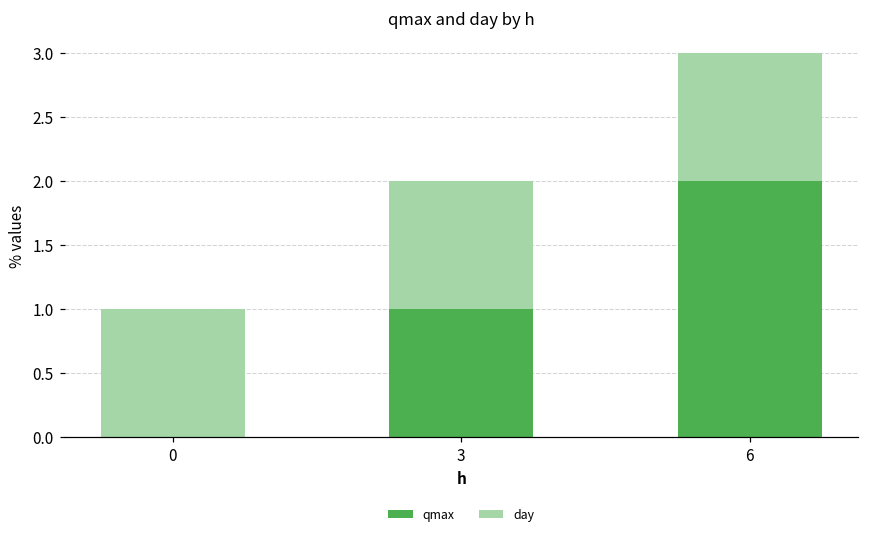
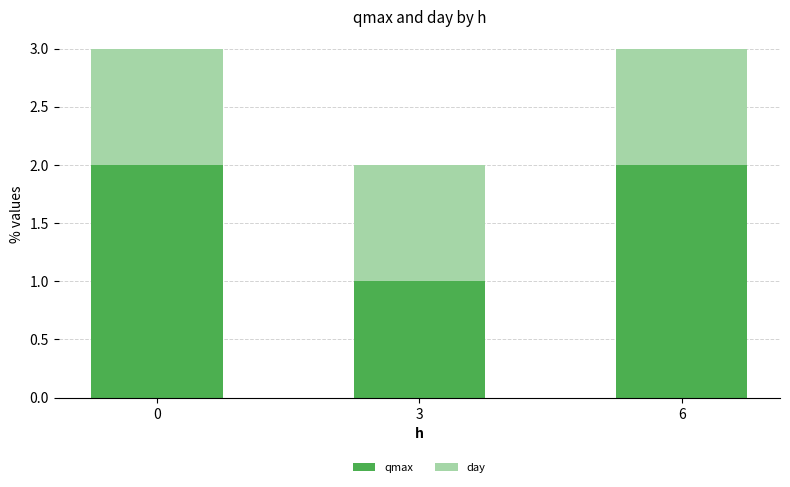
  {
    "qmax": {
-     "0": 0,
+     "0": 2,
      "3": 1,
      "6": 2
    },
    "day": {
      "0": 1,
      "3": 1,
      "6": 1
    }
  }
